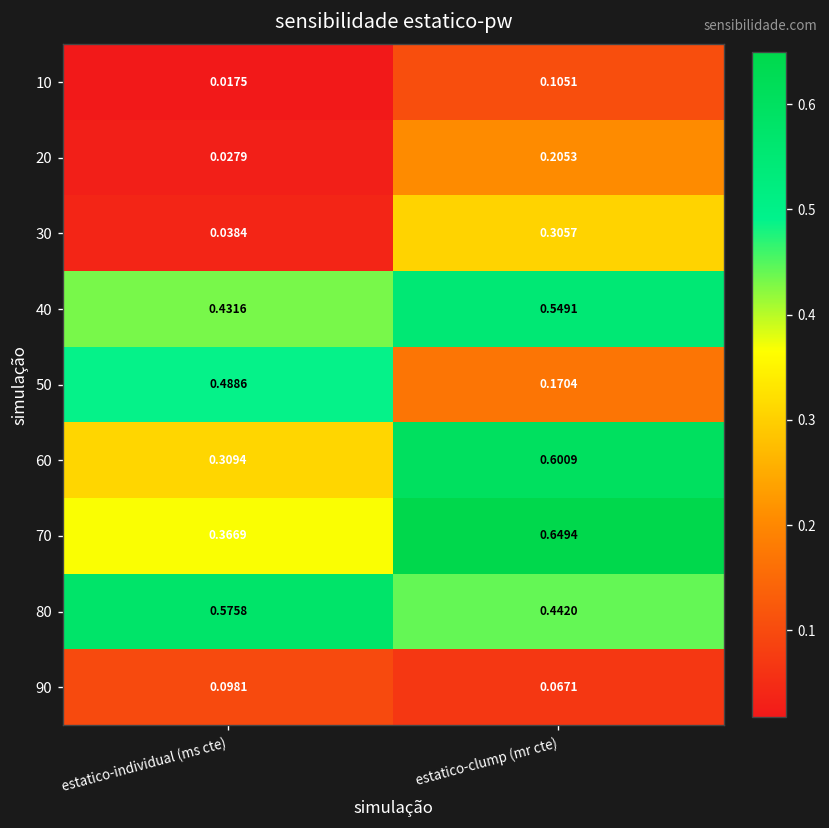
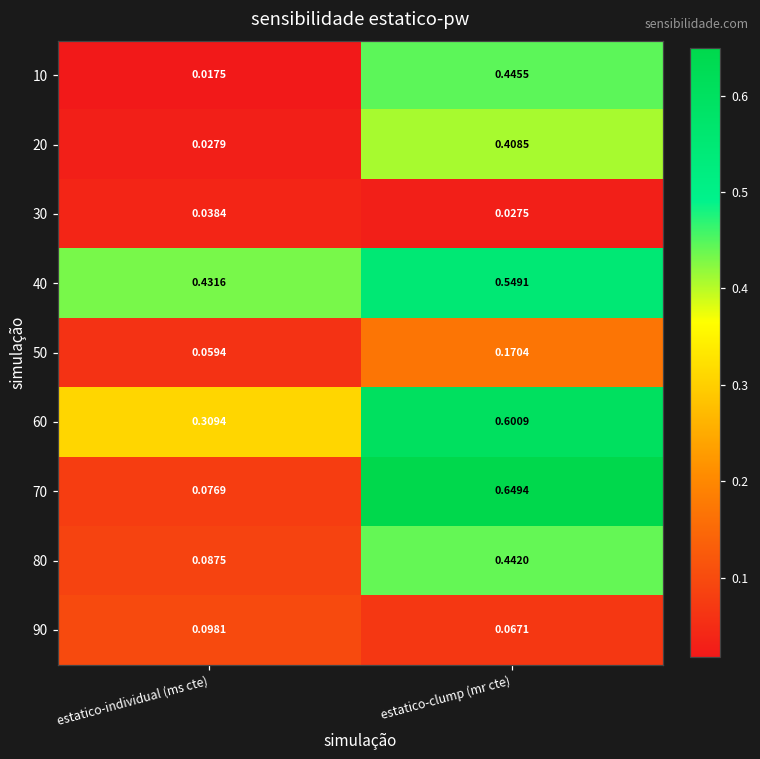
  {
    "10": {
      "estatico-individual (ms cte)": 0.0175,
-     "estatico-clump (mr cte)": 0.1051
+     "estatico-clump (mr cte)": 0.4455
    },
    "20": {
      "estatico-individual (ms cte)": 0.0279,
-     "estatico-clump (mr cte)": 0.2053
+     "estatico-clump (mr cte)": 0.4085
    },
    "30": {
      "estatico-individual (ms cte)": 0.0384,
-     "estatico-clump (mr cte)": 0.3057
+     "estatico-clump (mr cte)": 0.0275
    },
    "40": {
      "estatico-individual (ms cte)": 0.4316,
      "estatico-clump (mr cte)": 0.5491
    },
    "50": {
-     "estatico-individual (ms cte)": 0.4886,
+     "estatico-individual (ms cte)": 0.0594,
      "estatico-clump (mr cte)": 0.1704
    },
    "60": {
      "estatico-individual (ms cte)": 0.3094,
      "estatico-clump (mr cte)": 0.6009
    },
    "70": {
-     "estatico-individual (ms cte)": 0.3669,
+     "estatico-individual (ms cte)": 0.0769,
      "estatico-clump (mr cte)": 0.6494
    },
    "80": {
-     "estatico-individual (ms cte)": 0.5758,
+     "estatico-individual (ms cte)": 0.0875,
      "estatico-clump (mr cte)": 0.4420
    },
    "90": {
      "estatico-individual (ms cte)": 0.0981,
      "estatico-clump (mr cte)": 0.0671
    }
  }
